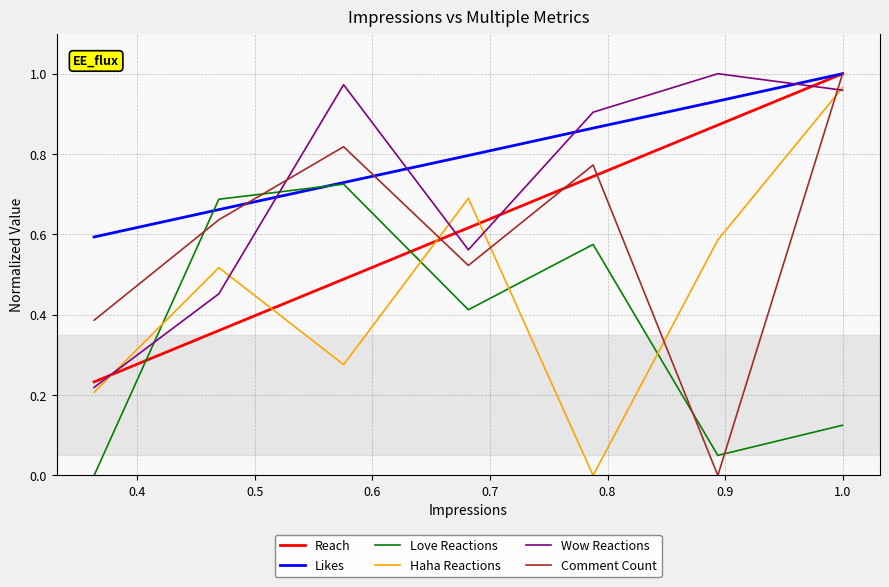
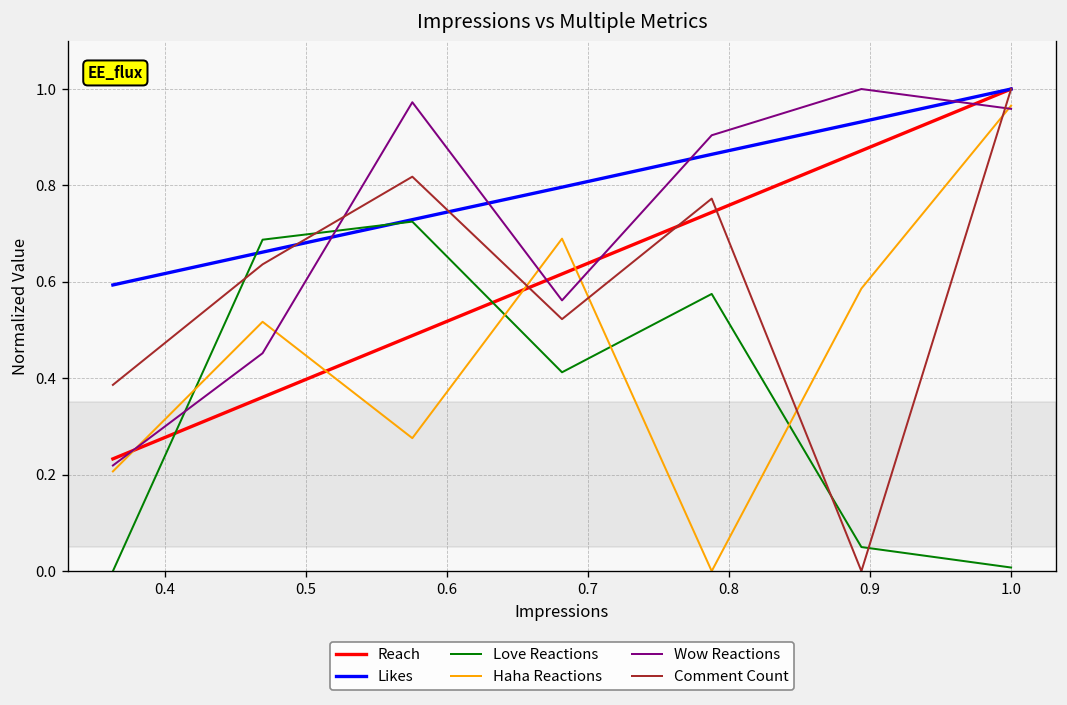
  {
    "Love Reactions": {
-     "1.0": 0.13
+     "1.0": 0.01
    },
    "Haha Reactions": {
      "1.0": 0.97
    },
    "Wow Reactions": {
      "1.0": 0.96
    }
  }
